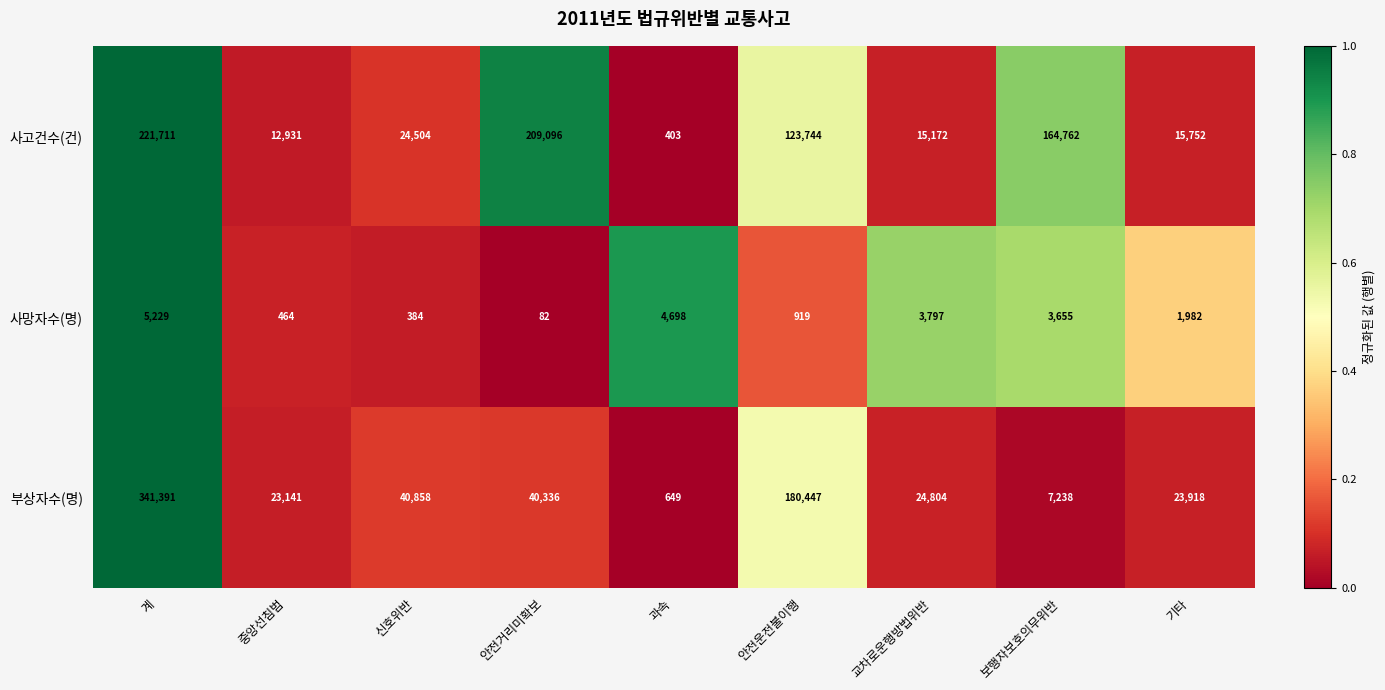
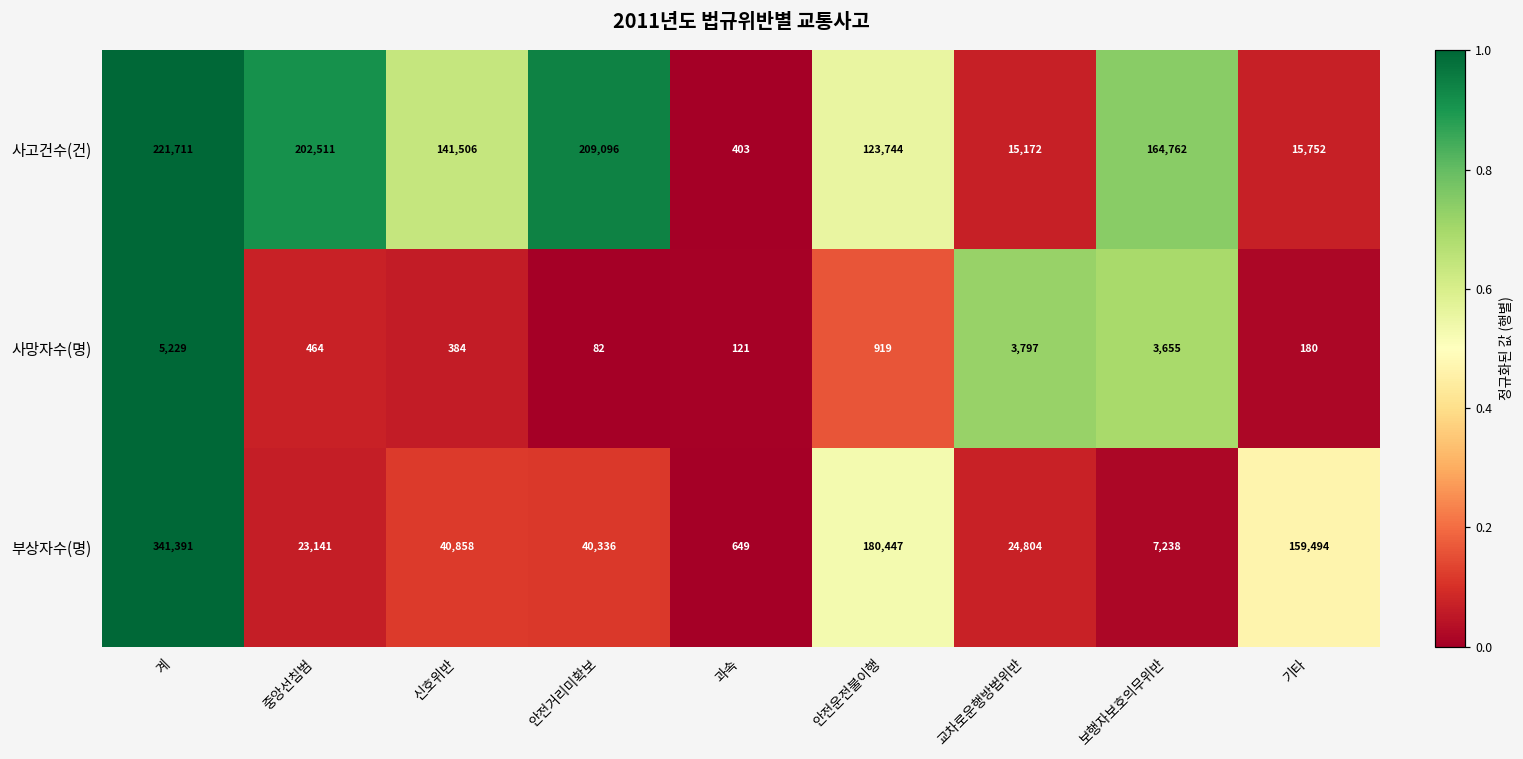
  {
    "사고건수(건)": {
      "계": "221,711",
-     "중앙선침범": "12,931",
-     "신호위반": "24,504",
+     "중앙선침범": "202,511",
+     "신호위반": "141,506",
      "안전거리미확보": "209,096",
      "과속": "403",
      "안전운전불이행": "123,744",
      "교차로운행방법위반": "15,172",
      "보행자보호의무위반": "164,762",
      "기타": "15,752"
    },
    "사망자수(명)": {
      "계": "5,229",
      "중앙선침범": "464",
      "신호위반": "384",
      "안전거리미확보": "82",
-     "과속": "4,698",
+     "과속": "121",
      "안전운전불이행": "919",
      "교차로운행방법위반": "3,797",
      "보행자보호의무위반": "3,655",
-     "기타": "1,982"
+     "기타": "180"
    },
    "부상자수(명)": {
      "계": "341,391",
      "중앙선침범": "23,141",
      "신호위반": "40,858",
      "안전거리미확보": "40,336",
      "과속": "649",
      "안전운전불이행": "180,447",
      "교차로운행방법위반": "24,804",
      "보행자보호의무위반": "7,238",
-     "기타": "23,918"
+     "기타": "159,494"
    }
  }
